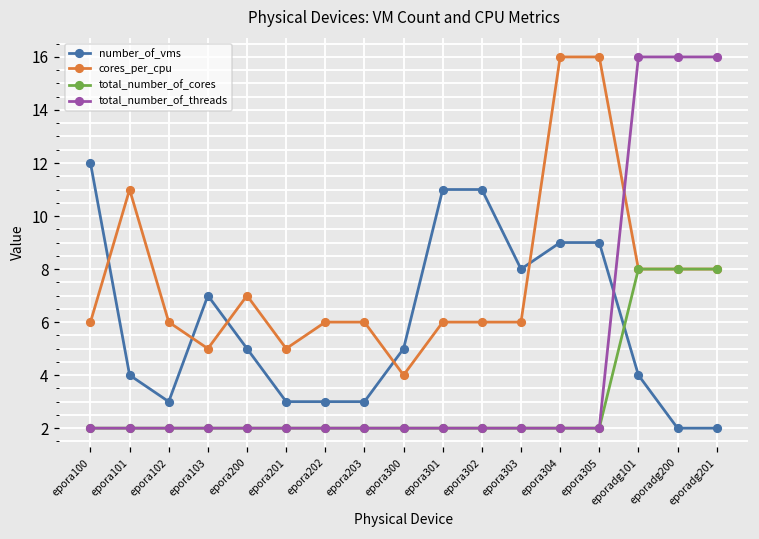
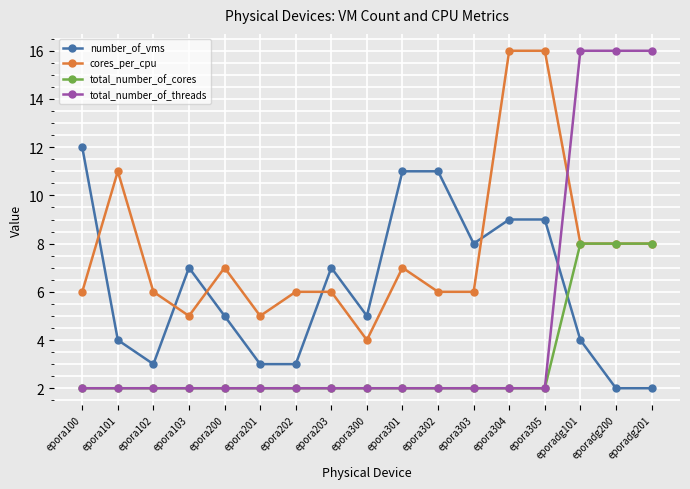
  {
    "number_of_vms": {
      "epora100": 12,
      "epora101": 4,
      "epora102": 3,
      "epora103": 7,
      "epora200": 5,
      "epora201": 3,
      "epora202": 3,
-     "epora203": 3,
+     "epora203": 7,
      "epora300": 5,
      "epora301": 11,
      "epora302": 11,
      "epora303": 8,
      "epora304": 9,
      "epora305": 9,
      "eporadg101": 4,
      "eporadg200": 2,
      "eporadg201": 2
    },
    "cores_per_cpu": {
      "epora100": 6,
      "epora101": 11,
      "epora102": 6,
      "epora103": 5,
      "epora200": 7,
      "epora201": 5,
      "epora202": 6,
      "epora203": 6,
      "epora300": 4,
-     "epora301": 6,
+     "epora301": 7,
      "epora302": 6,
      "epora303": 6,
      "epora304": 16,
      "epora305": 16
    },
    "total_number_of_threads": {
      "eporadg101": 16,
      "eporadg200": 16,
      "eporadg201": 16
    }
  }
